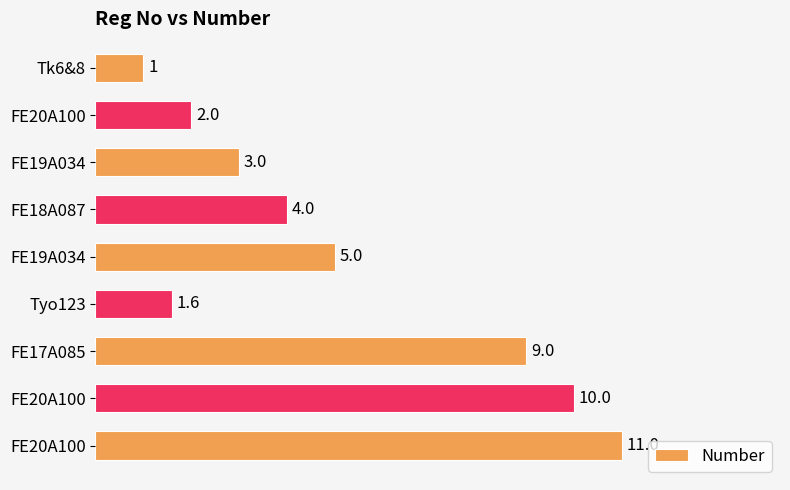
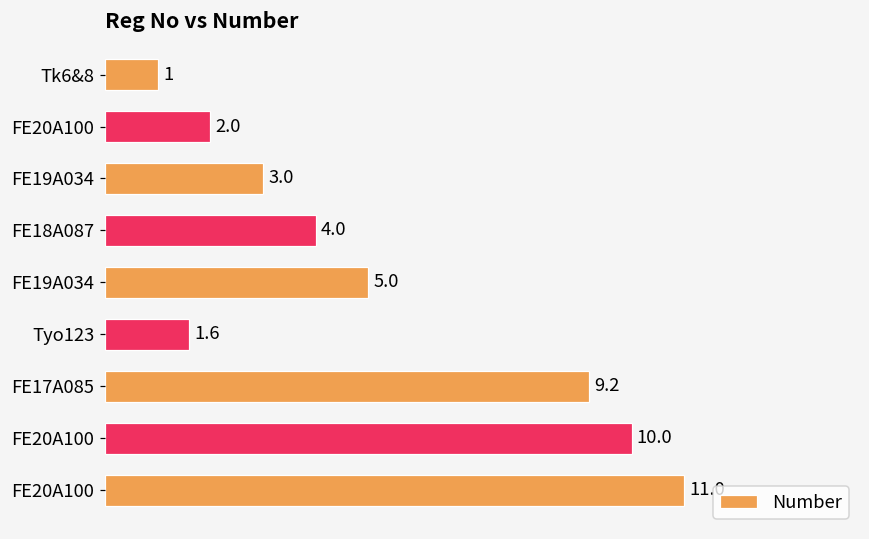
  {
    "Tk6&8": 1,
    "FE18A087": 4.0,
    "Tyo123": 1.6,
-   "FE17A085": 9.0
+   "FE17A085": 9.2
  }
